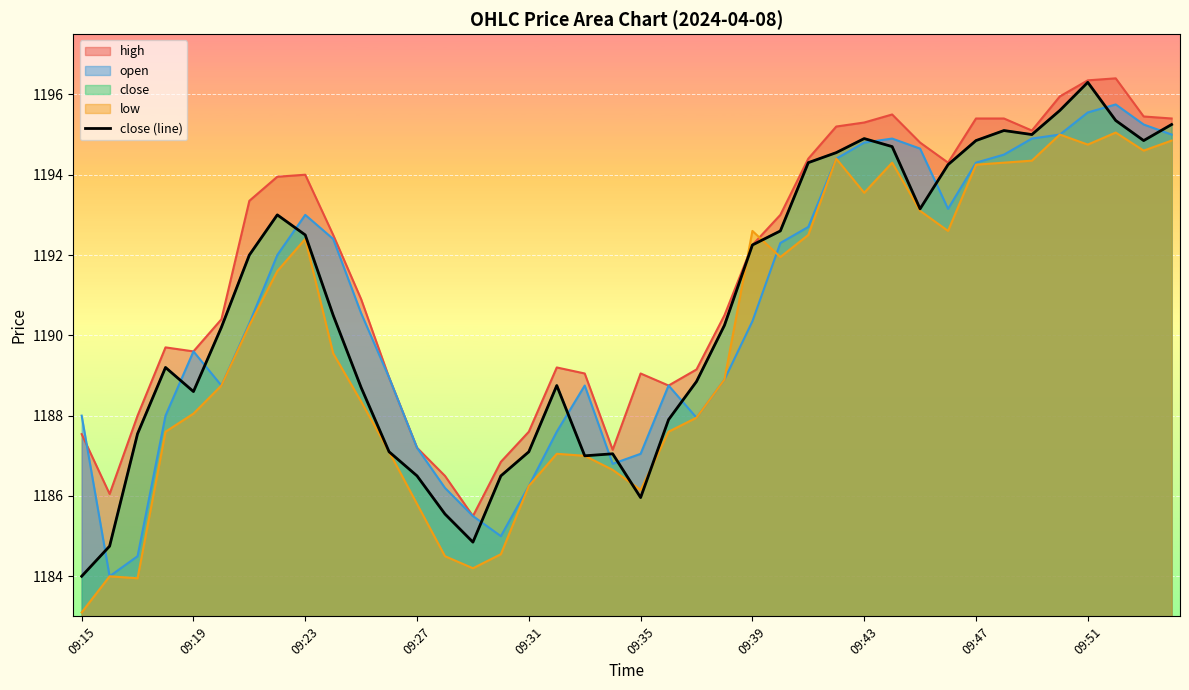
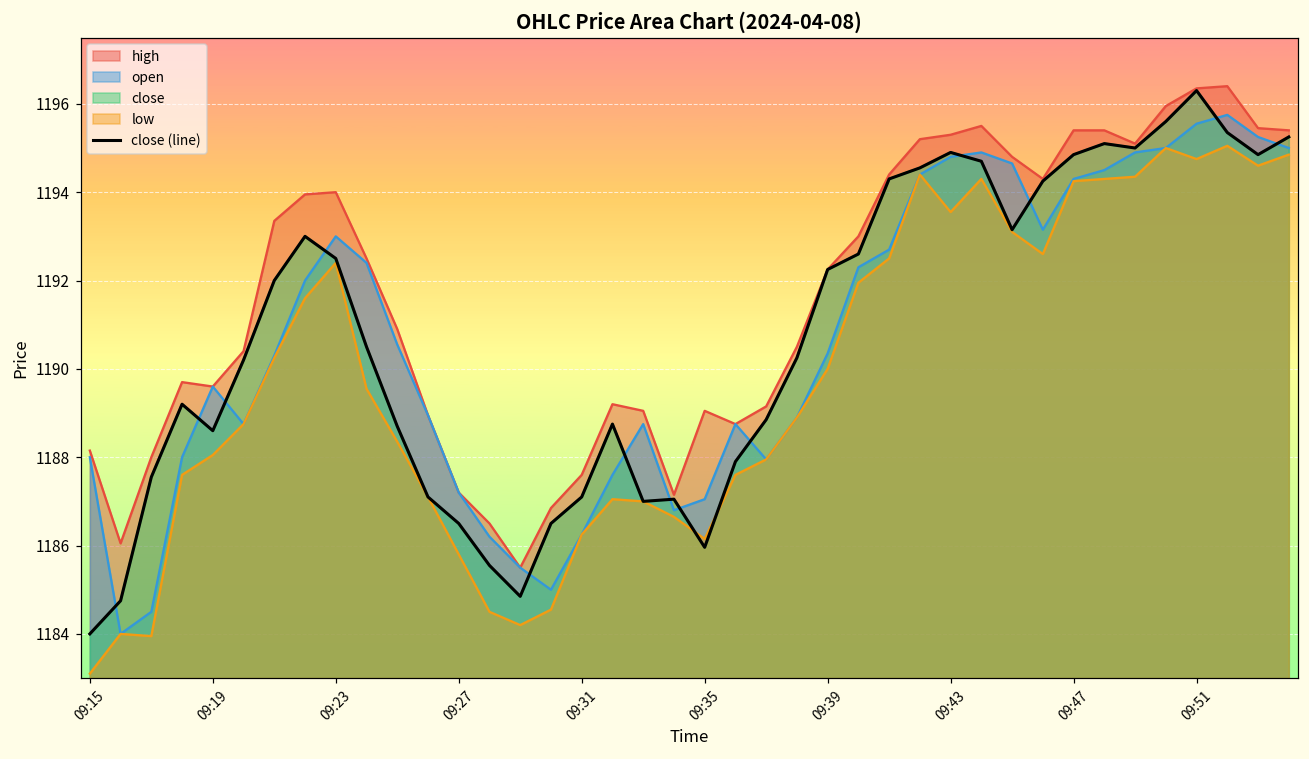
  {
    "high": {
-     "09:15": 1187.5,
+     "09:15": 1188.2,
      "09:23": 1194.0,
      "09:31": 1187.6,
      "09:35": 1189.1,
      "09:43": 1195.3,
      "09:47": 1195.4
    },
    "open": {
      "09:15": 1188.0,
      "09:23": 1193.0,
      "09:35": 1187.1,
      "09:39": 1190.4,
      "09:43": 1194.8,
      "09:51": 1195.6
    },
    "close": {
      "09:15": 1184.0,
      "09:19": 1188.6,
      "09:23": 1192.5,
      "09:27": 1186.5,
      "09:31": 1187.1,
      "09:35": 1186.0,
      "09:43": 1194.9,
      "09:47": 1194.9
    },
    "low": {
      "09:15": 1183.1,
      "09:19": 1188.1,
      "09:23": 1192.4,
      "09:27": 1185.8,
      "09:35": 1186.2,
-     "09:39": 1192.6,
+     "09:39": 1190.0,
      "09:43": 1193.6,
      "09:51": 1194.8
    }
  }
